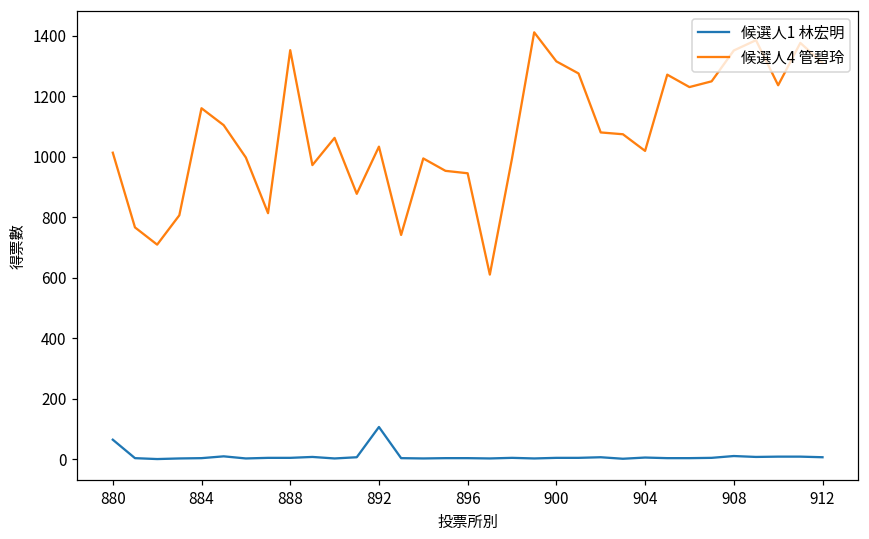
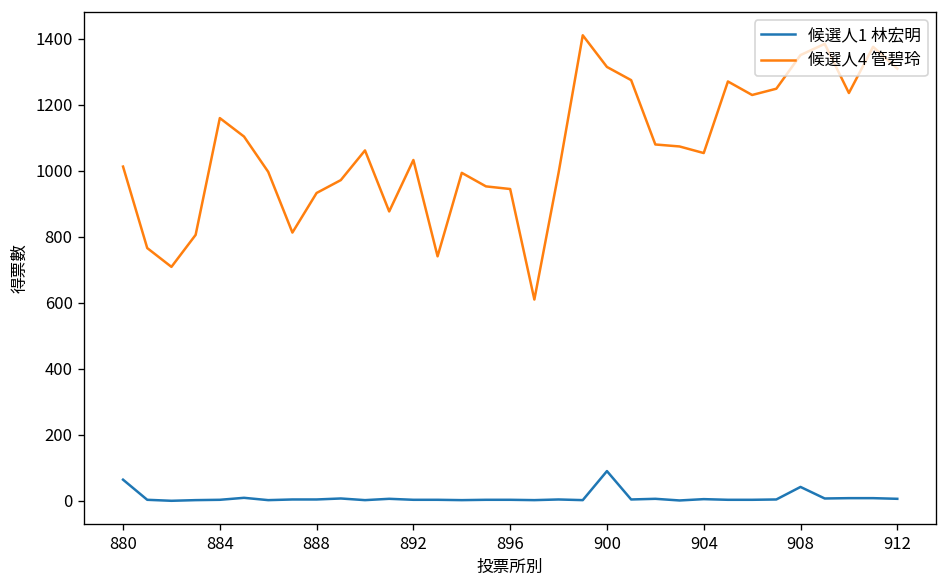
  {
    "候選人1 林宏明": {
      "880": 60,
      "884": 0,
      "888": 0,
-     "892": 110,
+     "892": 0,
      "896": 0,
-     "900": 0,
+     "900": 90,
      "904": 10,
-     "908": 10,
+     "908": 40,
      "912": 10
    },
    "候選人4 管碧玲": {
      "880": 1010,
      "884": 1160,
-     "888": 1350,
+     "888": 930,
      "892": 1030,
      "896": 950,
      "900": 1320,
-     "904": 1020
+     "904": 1050
    }
  }
